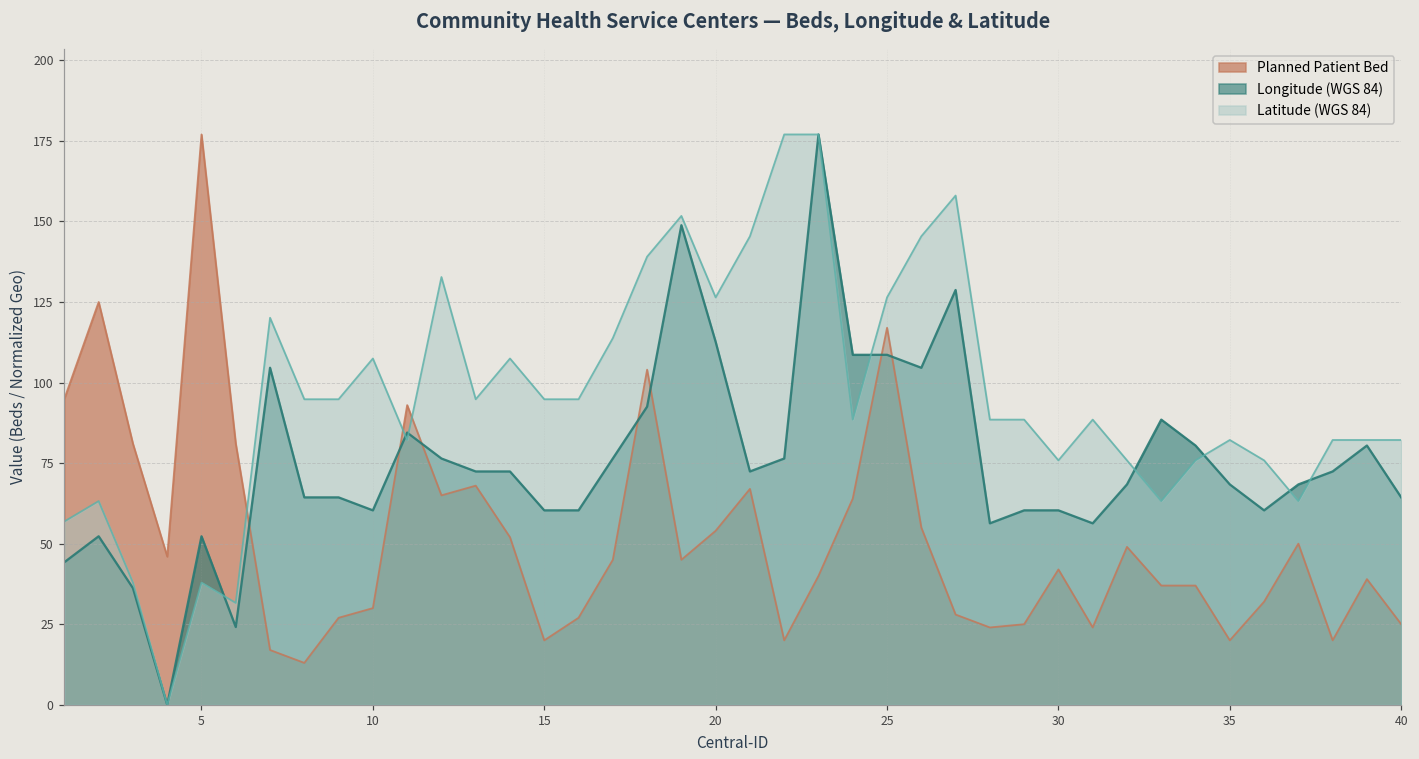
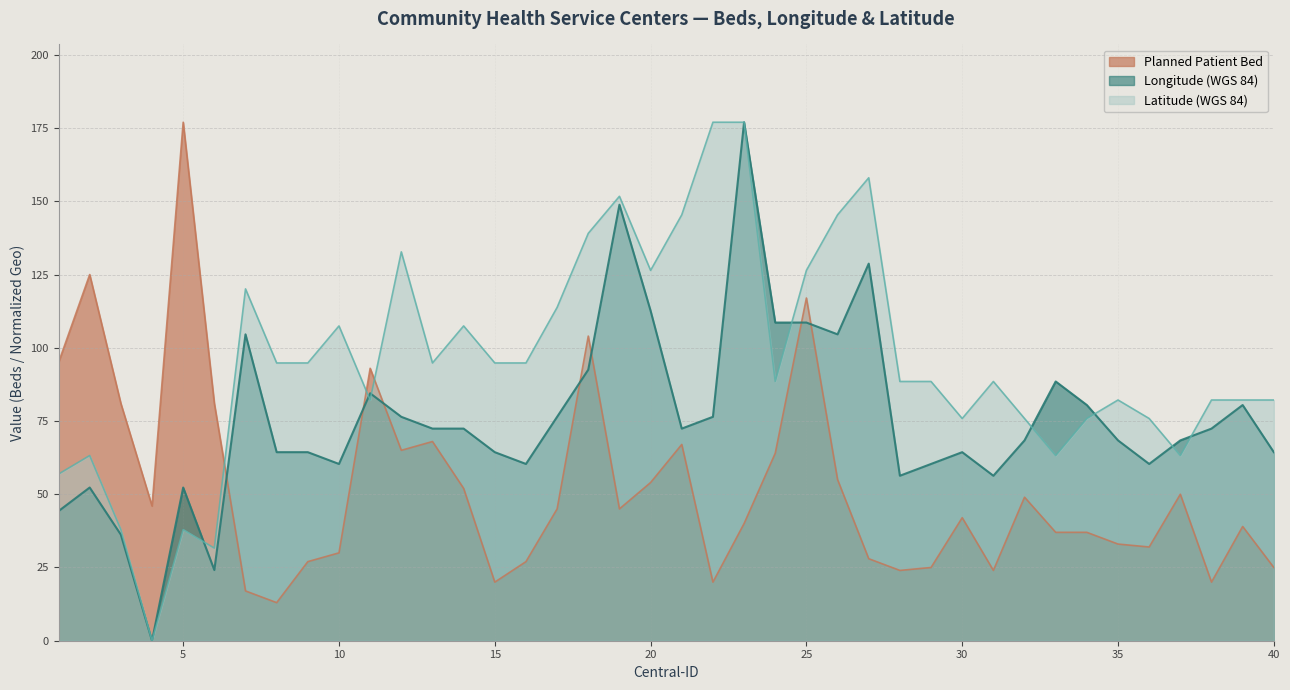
  {
    "Planned Patient Bed": {
      "5": 177,
      "10": 30,
      "15": 20,
      "20": 54,
      "25": 117,
      "30": 42,
-     "35": 20,
+     "35": 33,
      "40": 25
    },
    "Longitude (WGS 84)": {
      "5": 52,
      "10": 60,
-     "15": 60,
+     "15": 64,
      "20": 113,
      "25": 109,
-     "30": 60,
+     "30": 64,
      "35": 68,
      "40": 64
    },
    "Latitude (WGS 84)": {
      "5": 38,
      "10": 107,
      "15": 95,
      "20": 126,
      "25": 126,
      "30": 76,
      "35": 82,
      "40": 82
    }
  }
